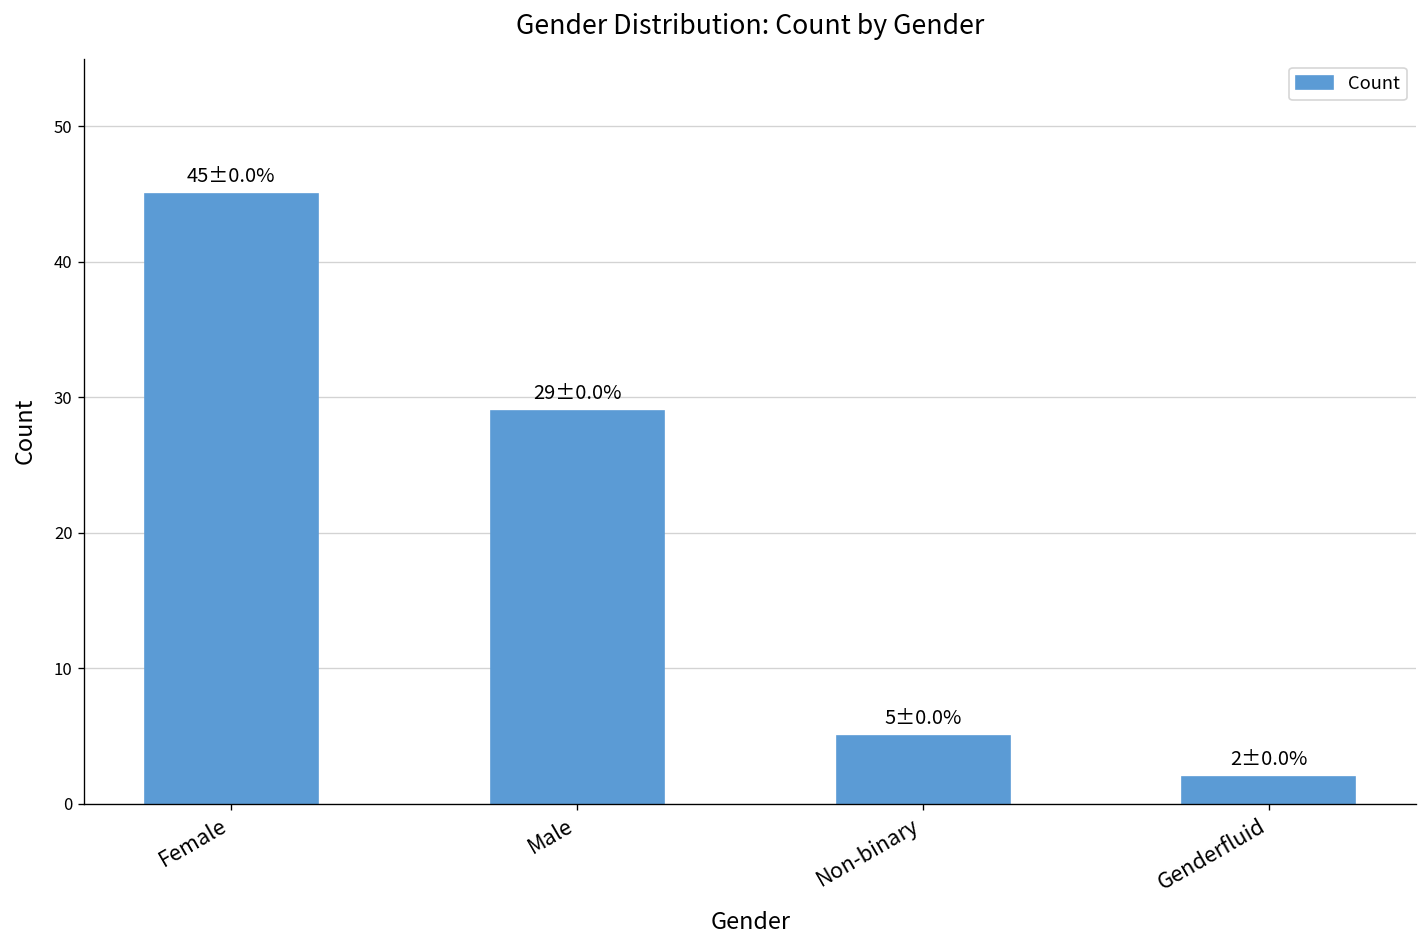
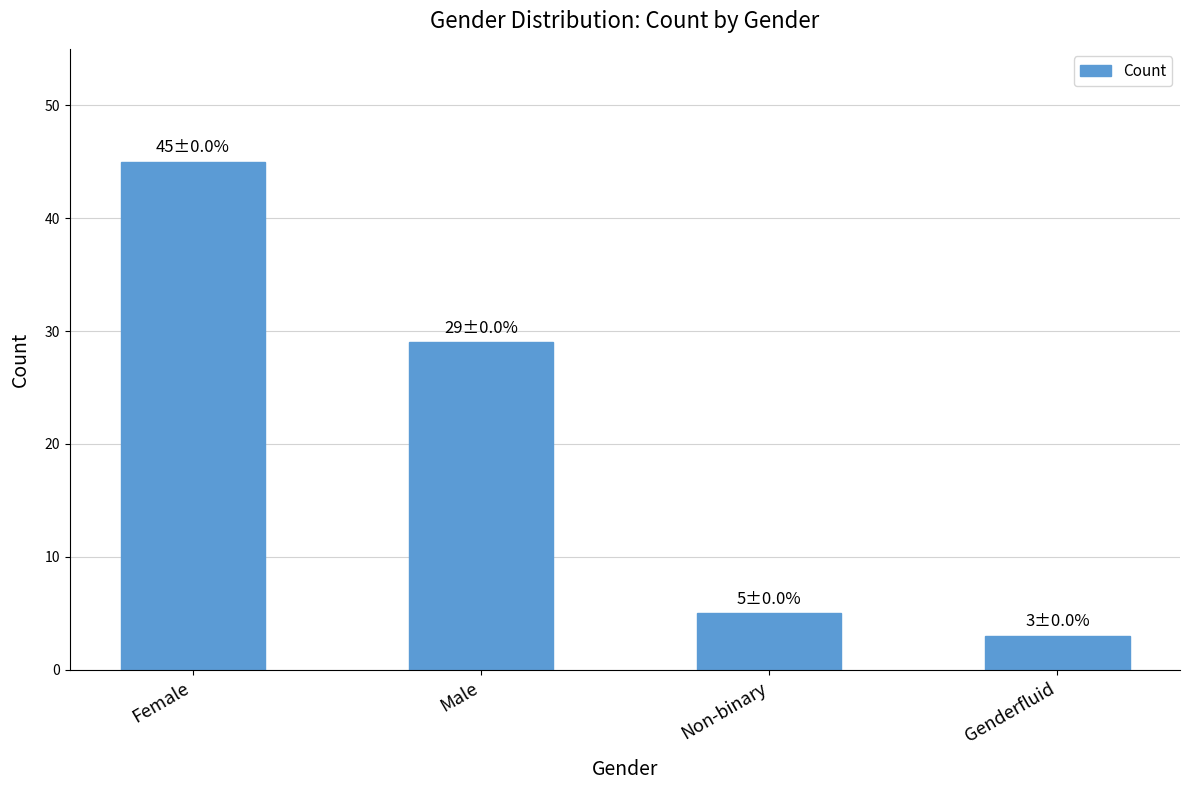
  {
    "Female": "45±0.0%",
    "Male": "29±0.0%",
    "Non-binary": "5±0.0%",
-   "Genderfluid": "2±0.0%"
+   "Genderfluid": "3±0.0%"
  }
